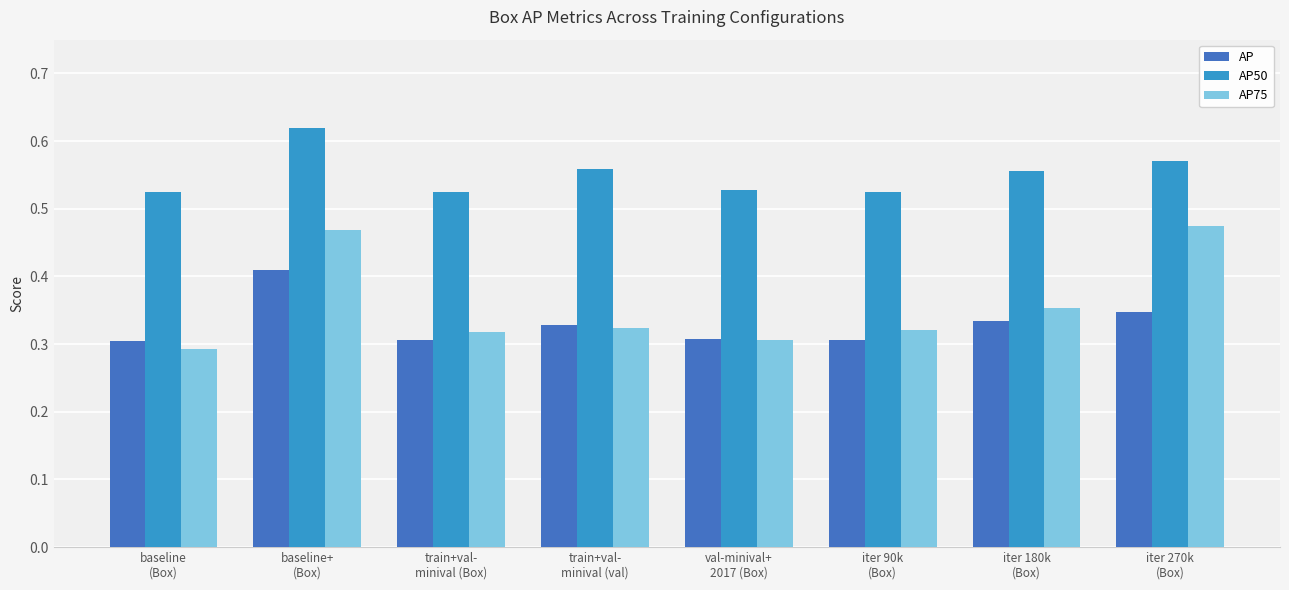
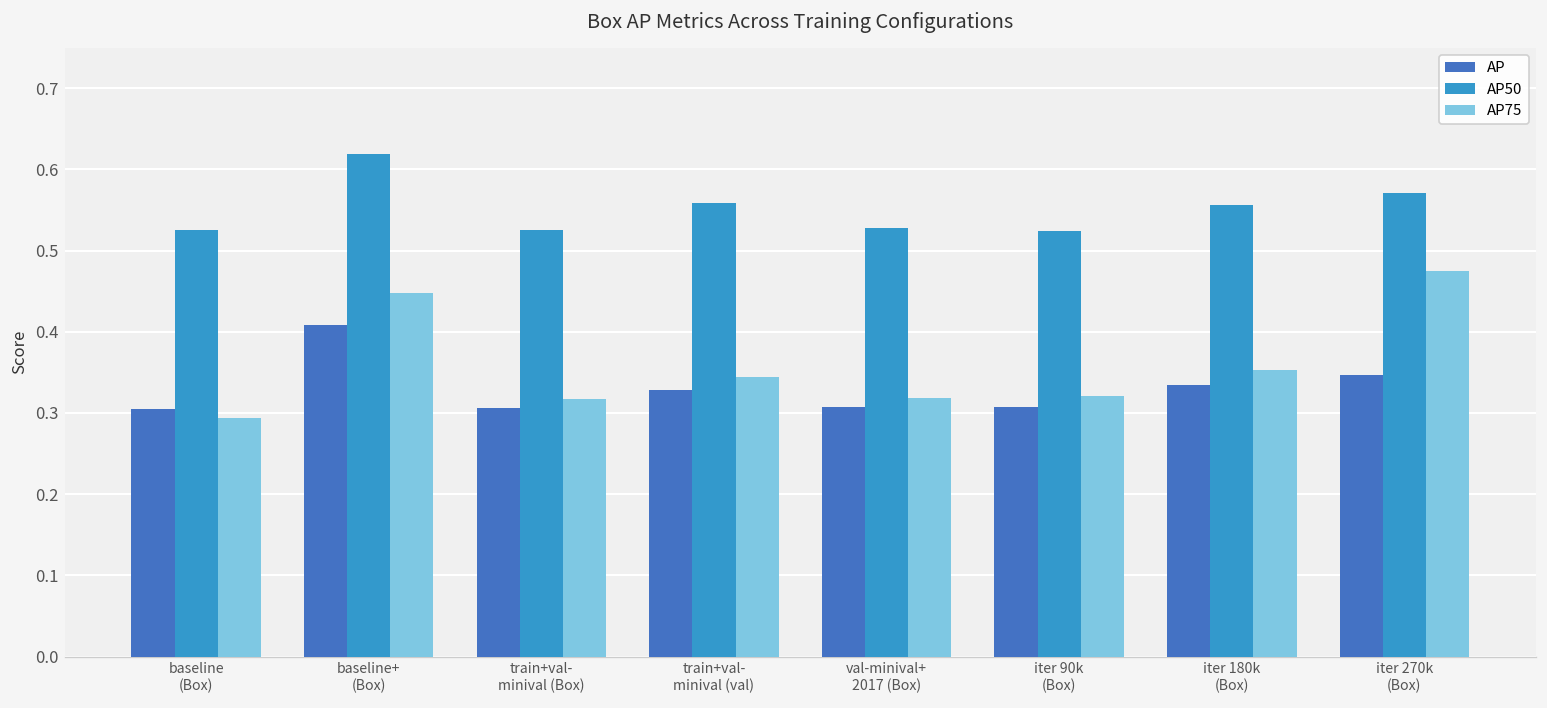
  {
    "AP75": {
      "baseline (Box)": 0.29,
-     "baseline+ (Box)": 0.47,
+     "baseline+ (Box)": 0.45,
      "train+val- minival (Box)": 0.32,
-     "train+val- minival (val)": 0.32,
-     "val-minival+ 2017 (Box)": 0.31,
+     "train+val- minival (val)": 0.34,
+     "val-minival+ 2017 (Box)": 0.32,
      "iter 90k (Box)": 0.32,
      "iter 180k (Box)": 0.35,
      "iter 270k (Box)": 0.47
    }
  }
